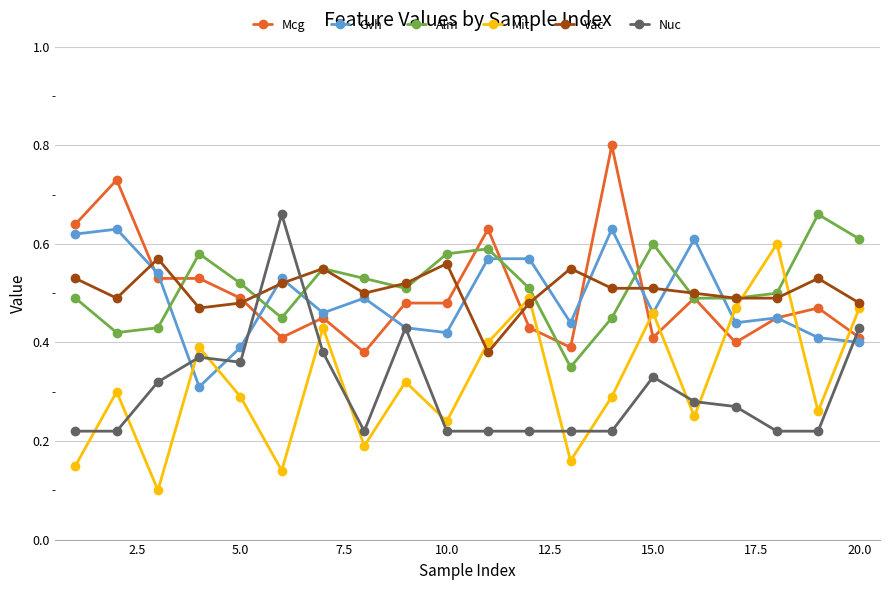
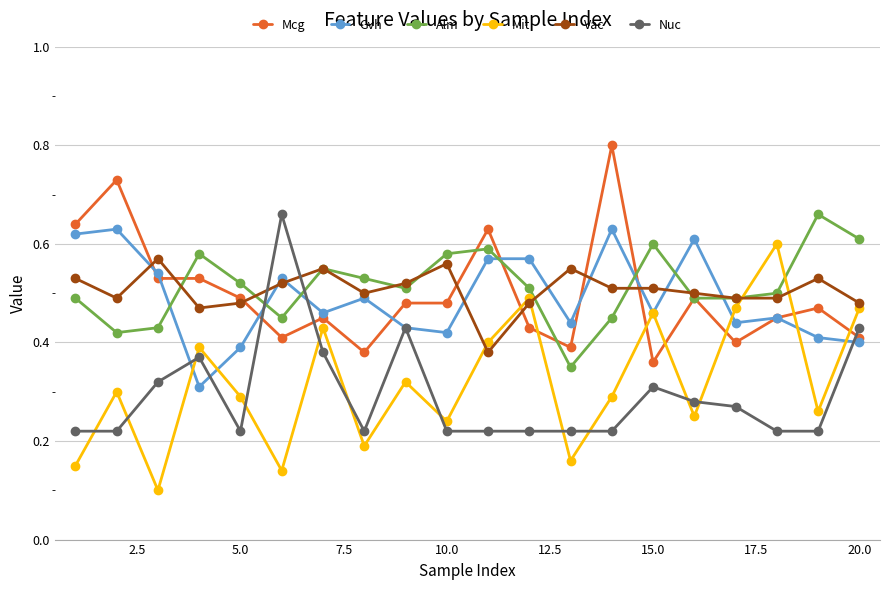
  {
    "Mcg": {
      "5.0": 0.49,
      "10.0": 0.48,
-     "15.0": 0.41,
+     "15.0": 0.36,
      "20.0": 0.41
    },
    "Gvh": {
      "5.0": 0.39,
      "10.0": 0.42,
      "20.0": 0.40
    },
    "Alm": {
      "5.0": 0.52,
      "10.0": 0.58,
      "15.0": 0.60,
      "20.0": 0.61
    },
    "Mit": {
      "5.0": 0.29,
      "10.0": 0.24,
      "20.0": 0.47
    },
    "Vac": {
      "5.0": 0.48,
      "10.0": 0.56,
      "15.0": 0.51,
      "20.0": 0.48
    },
    "Nuc": {
-     "5.0": 0.36,
+     "5.0": 0.22,
      "10.0": 0.22,
-     "15.0": 0.33,
+     "15.0": 0.31,
      "20.0": 0.43
    }
  }
